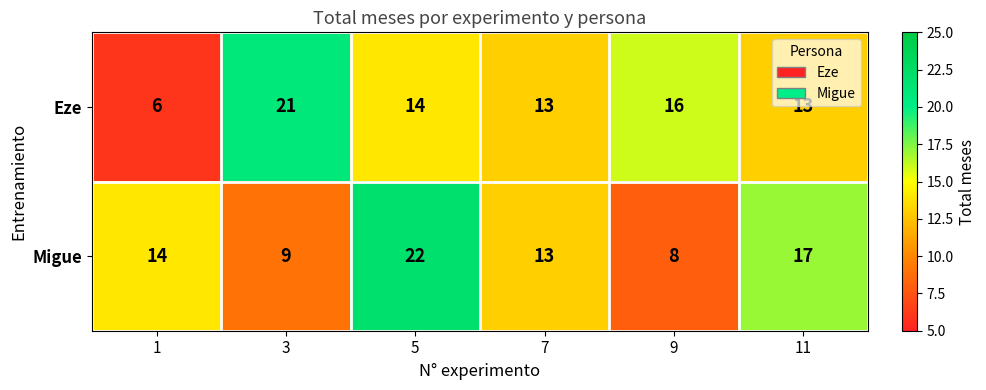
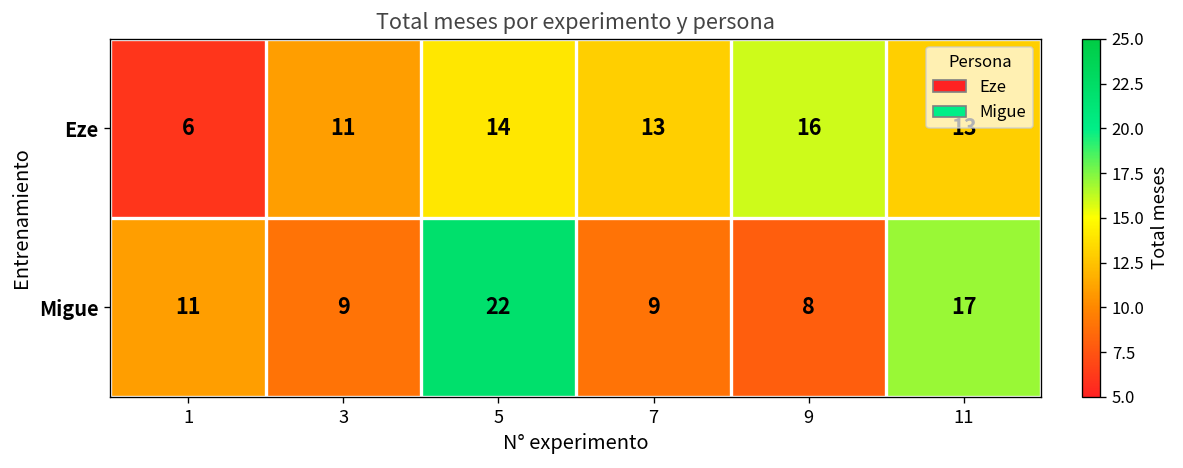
  {
    "Eze": {
      "1": 6,
-     "3": 21,
+     "3": 11,
      "5": 14,
      "7": 13,
      "9": 16
    },
    "Migue": {
-     "1": 14,
+     "1": 11,
      "3": 9,
      "5": 22,
-     "7": 13,
+     "7": 9,
      "9": 8,
      "11": 17
    }
  }
